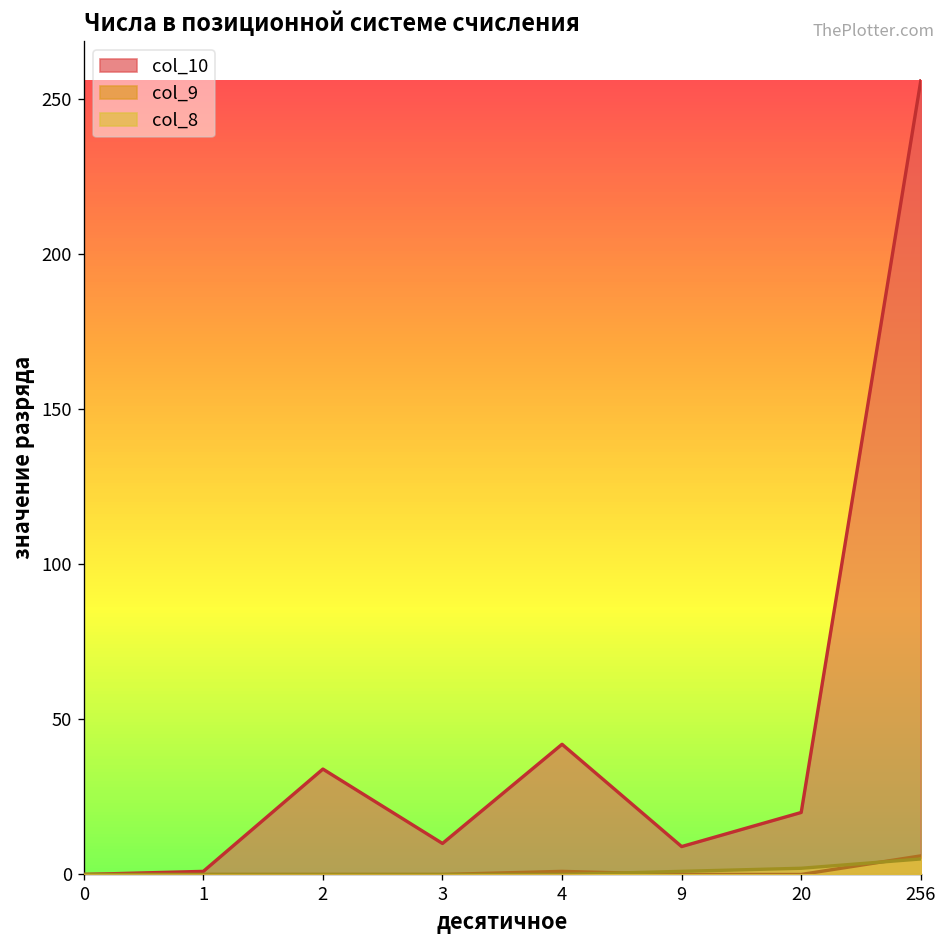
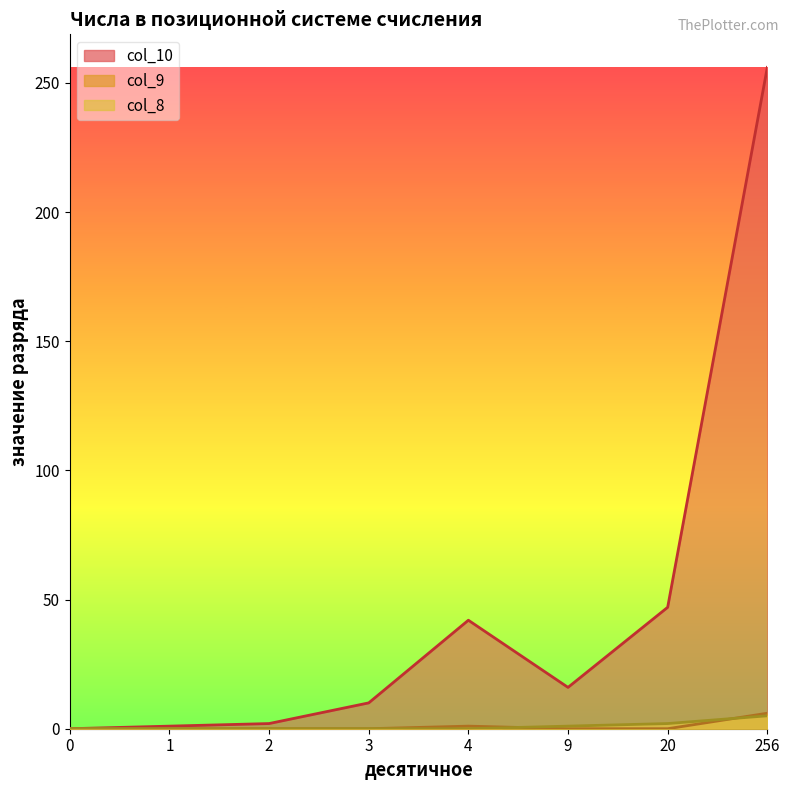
  {
    "col_10": {
      "1": 1,
-     "2": 34,
+     "2": 2,
      "3": 10,
      "4": 42,
-     "9": 9,
-     "20": 20,
+     "9": 16,
+     "20": 47,
      "256": 256
    }
  }
